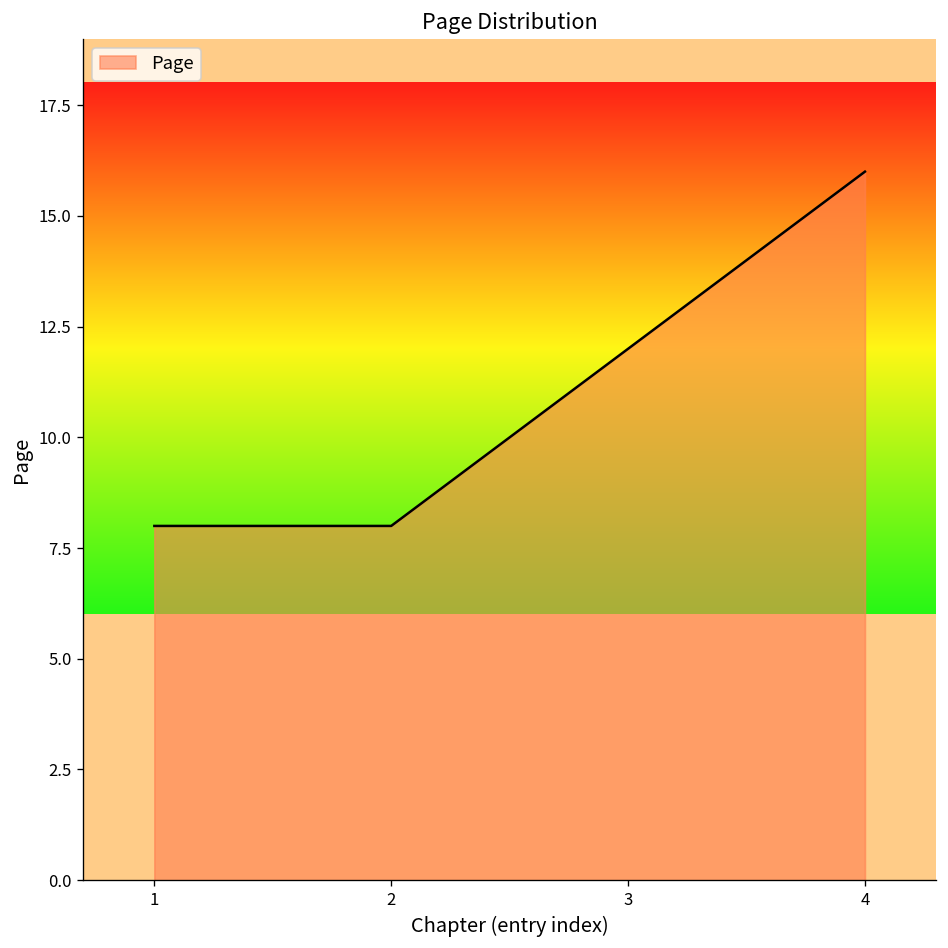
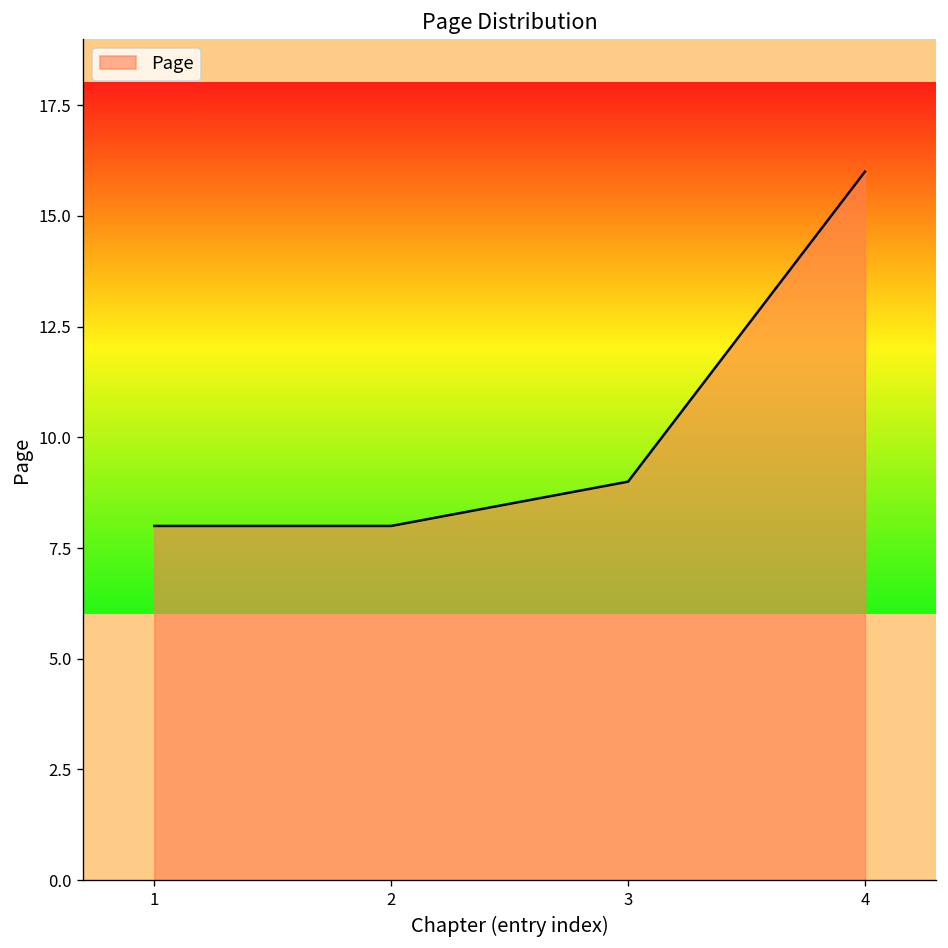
  {
    "1": 8,
    "2": 8,
-   "3": 12,
+   "3": 9,
    "4": 16
  }
